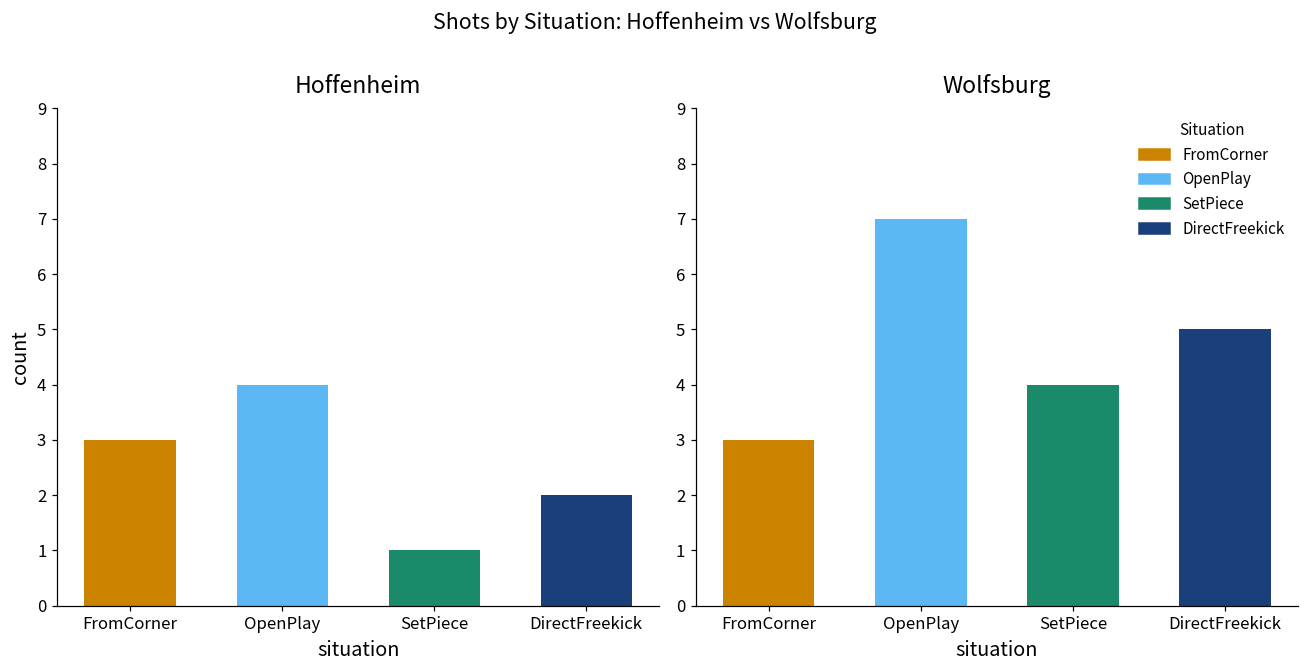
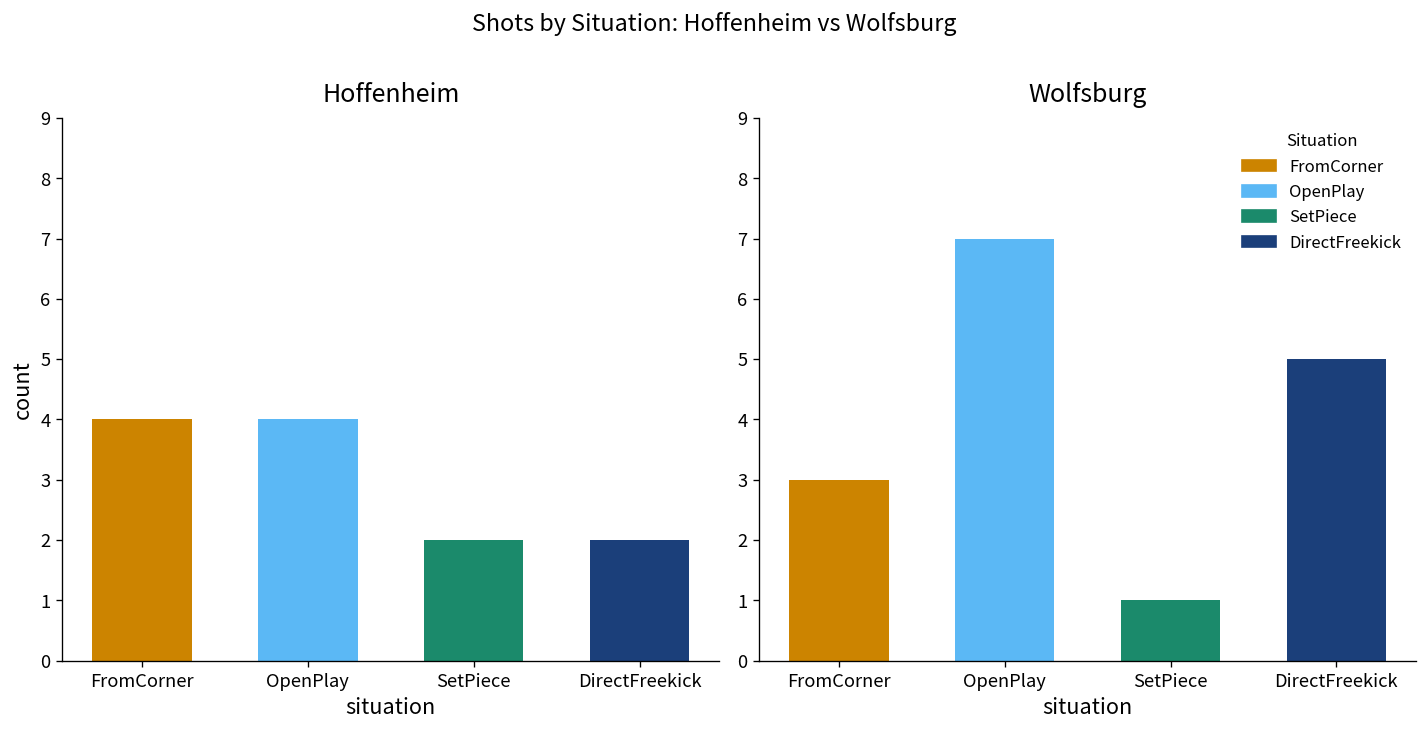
  {
    "Hoffenheim": {
-     "FromCorner": 3,
+     "FromCorner": 4,
      "OpenPlay": 4,
-     "SetPiece": 1,
+     "SetPiece": 2,
      "DirectFreekick": 2
    },
    "Wolfsburg": {
      "FromCorner": 3,
      "OpenPlay": 7,
-     "SetPiece": 4,
+     "SetPiece": 1,
      "DirectFreekick": 5
    }
  }
